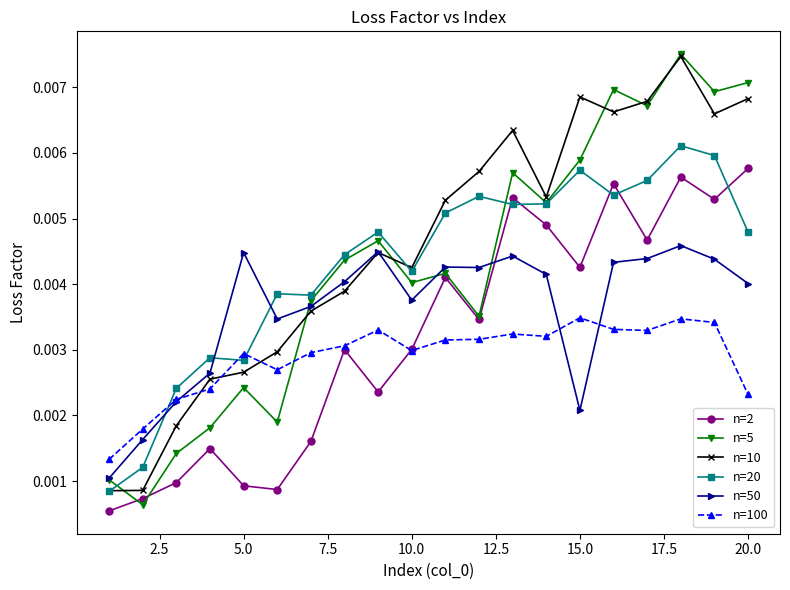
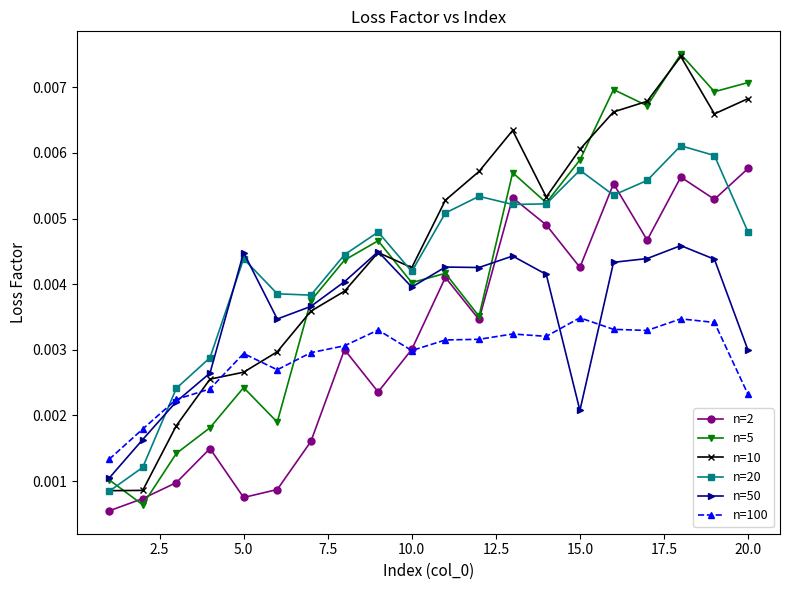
  {
    "n=2": {
-     "5.0": 0.0009,
+     "5.0": 0.0007,
      "15.0": 0.0043,
      "20.0": 0.0058
    },
    "n=5": {
      "5.0": 0.0024,
      "10.0": 0.0040,
      "15.0": 0.0059,
      "20.0": 0.0071
    },
    "n=10": {
      "5.0": 0.0027,
      "10.0": 0.0043,
-     "15.0": 0.0069,
+     "15.0": 0.0061,
      "20.0": 0.0068
    },
    "n=20": {
-     "5.0": 0.0028,
+     "5.0": 0.0044,
      "10.0": 0.0042,
      "15.0": 0.0057,
      "20.0": 0.0048
    },
    "n=50": {
      "5.0": 0.0045,
-     "10.0": 0.0038,
+     "10.0": 0.0040,
      "15.0": 0.0021,
-     "20.0": 0.0040
+     "20.0": 0.0030
    },
    "n=100": {
      "5.0": 0.0029,
      "15.0": 0.0035,
      "20.0": 0.0023
    }
  }
